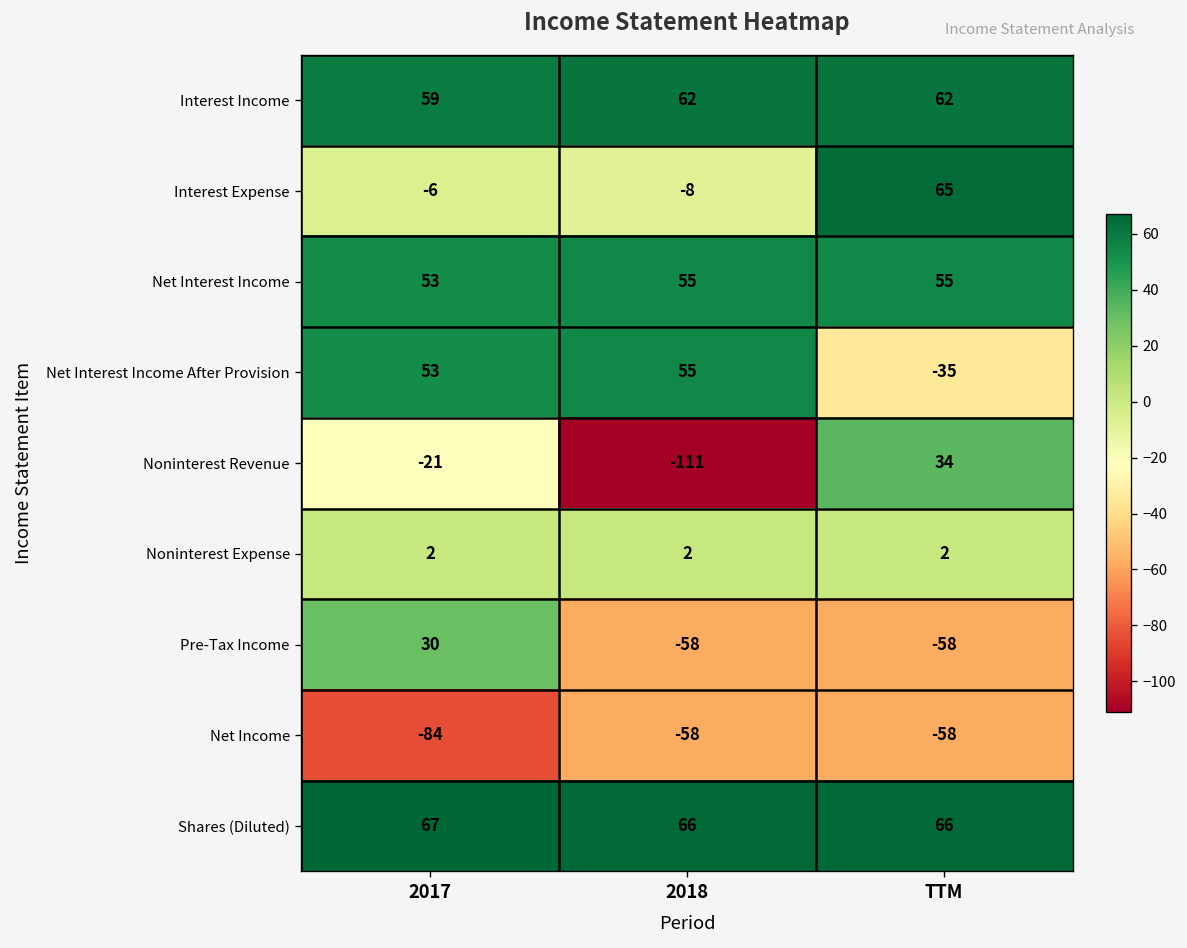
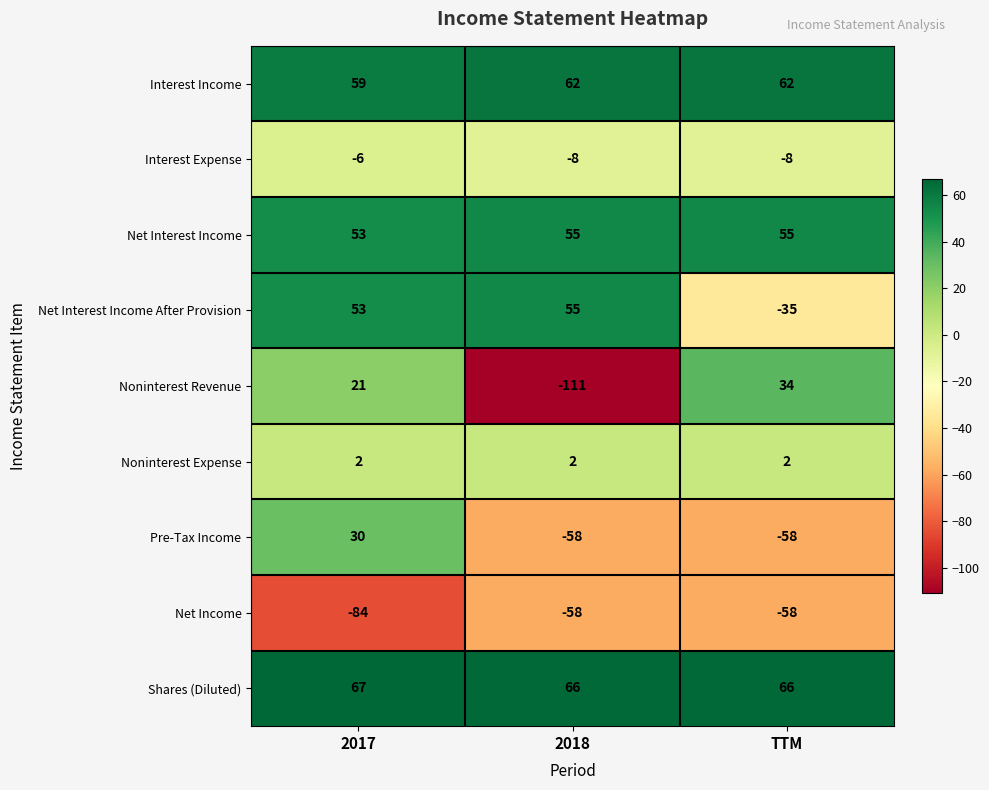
  {
    "Interest Income": {
      "2017": 59,
      "2018": 62,
      "TTM": 62
    },
    "Interest Expense": {
      "2017": -6,
      "2018": -8,
-     "TTM": 65
+     "TTM": -8
    },
    "Net Interest Income": {
      "2017": 53,
      "2018": 55,
      "TTM": 55
    },
    "Net Interest Income After Provision": {
      "2017": 53,
      "2018": 55,
      "TTM": -35
    },
    "Noninterest Revenue": {
-     "2017": -21,
+     "2017": 21,
      "2018": -111,
      "TTM": 34
    },
    "Noninterest Expense": {
      "2017": 2,
      "2018": 2,
      "TTM": 2
    },
    "Pre-Tax Income": {
      "2017": 30,
      "2018": -58,
      "TTM": -58
    },
    "Net Income": {
      "2017": -84,
      "2018": -58,
      "TTM": -58
    },
    "Shares (Diluted)": {
      "2017": 67,
      "2018": 66,
      "TTM": 66
    }
  }
